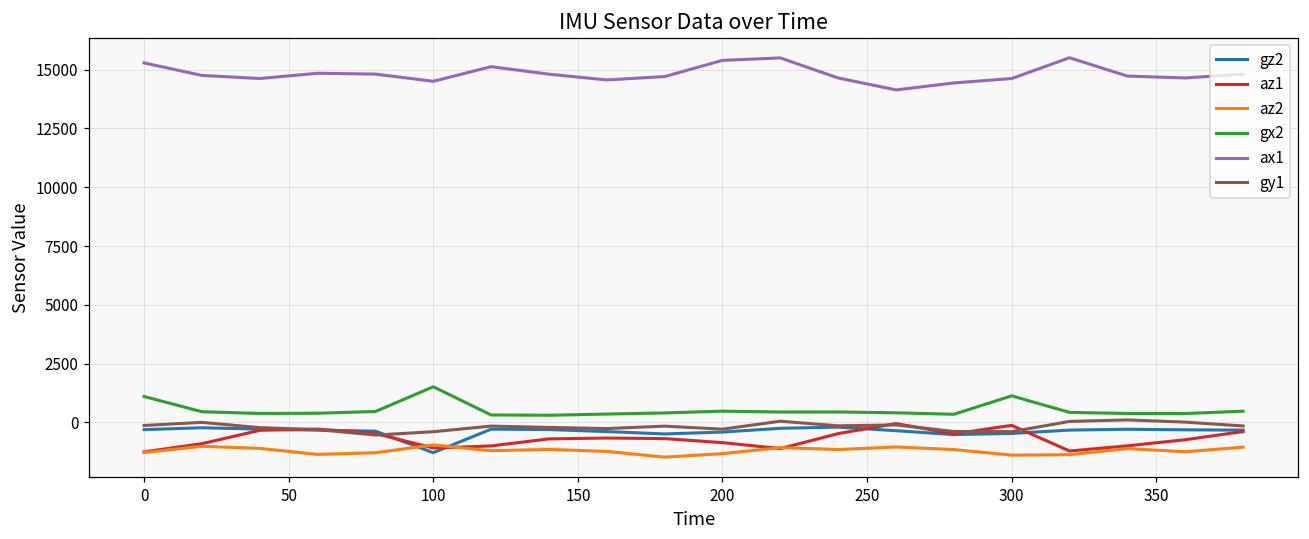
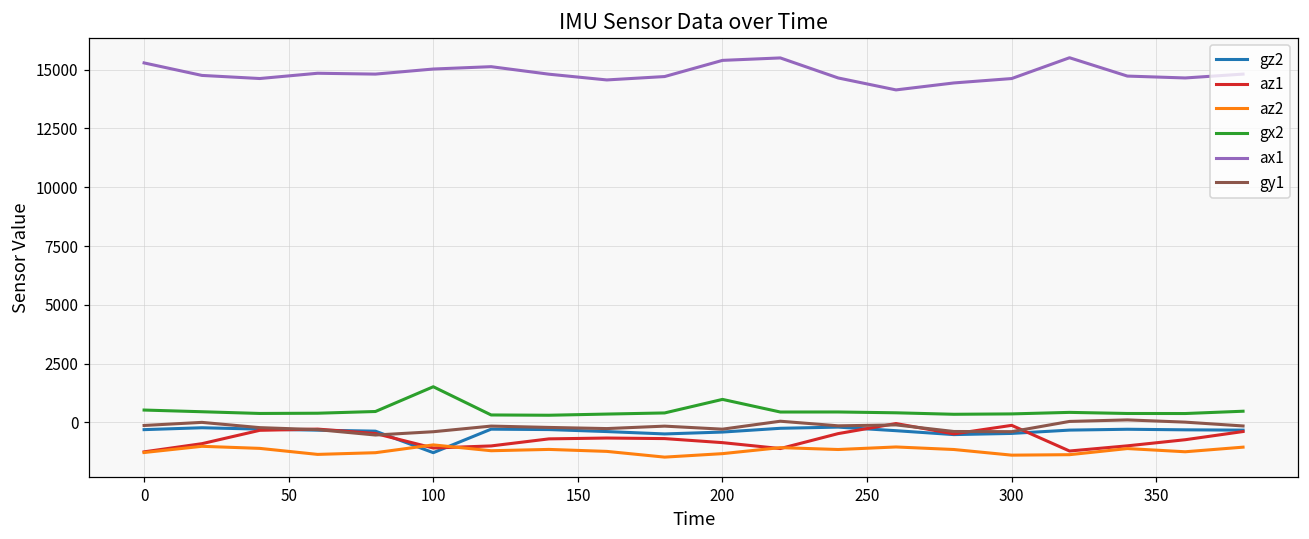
  {
    "gz2": {
      "0": -300,
      "100": -1300,
      "200": -400
    },
    "az1": {
      "100": -1100,
      "200": -900,
      "300": -100
    },
    "az2": {
      "100": -1000,
      "200": -1300,
      "300": -1400
    },
    "gx2": {
-     "0": 1100,
+     "0": 500,
      "100": 1500,
-     "200": 500,
-     "300": 1100
+     "200": 1000,
+     "300": 400
    },
    "ax1": {
      "0": 15300,
-     "100": 14500,
+     "100": 15000,
      "200": 15400,
      "300": 14600
    },
    "gy1": {
      "0": -100,
      "100": -400,
      "200": -300
    }
  }
